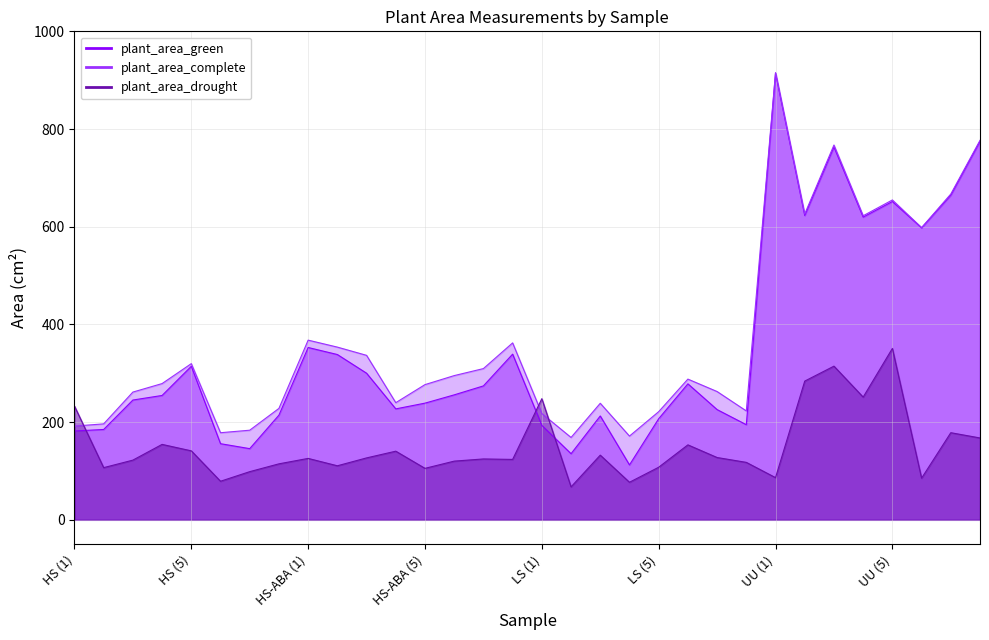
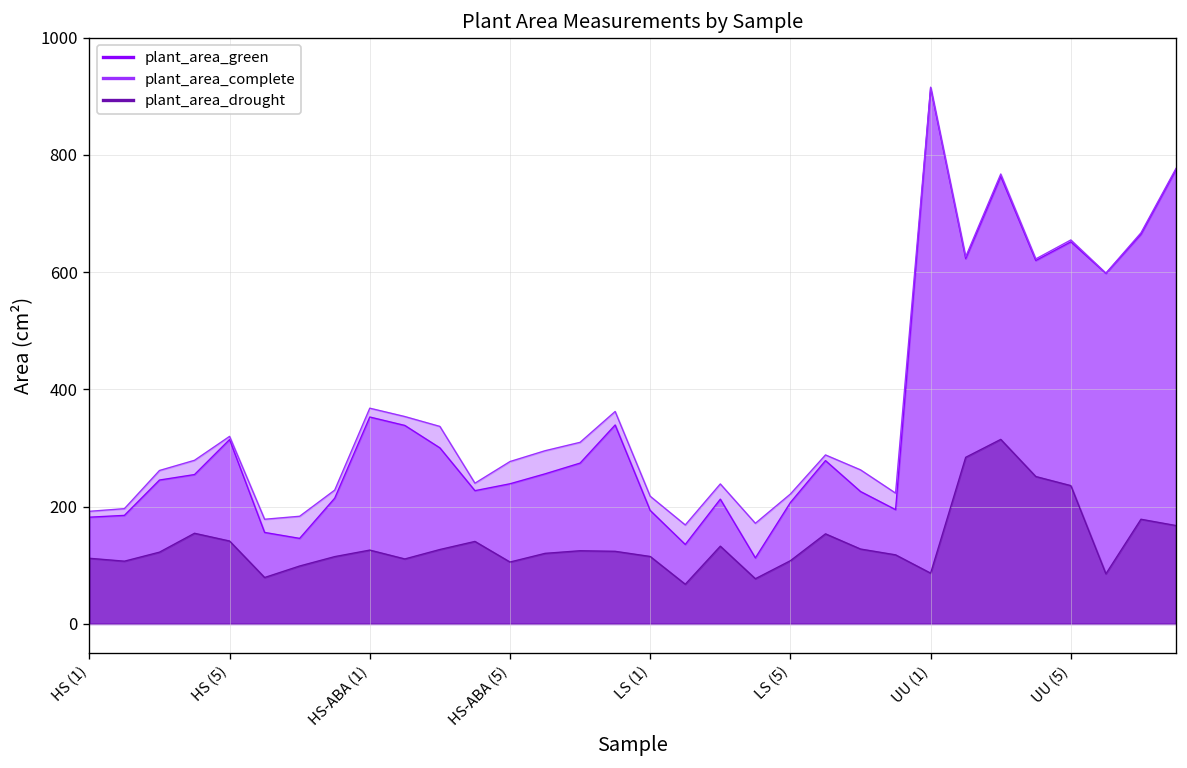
  {
    "plant_area_drought": {
-     "HS (1)": 230,
+     "HS (1)": 110,
      "HS (5)": 140,
      "HS-ABA (1)": 130,
      "HS-ABA (5)": 110,
-     "LS (1)": 250,
+     "LS (1)": 110,
      "LS (5)": 110,
      "UU (1)": 90,
-     "UU (5)": 350
+     "UU (5)": 240
    }
  }
